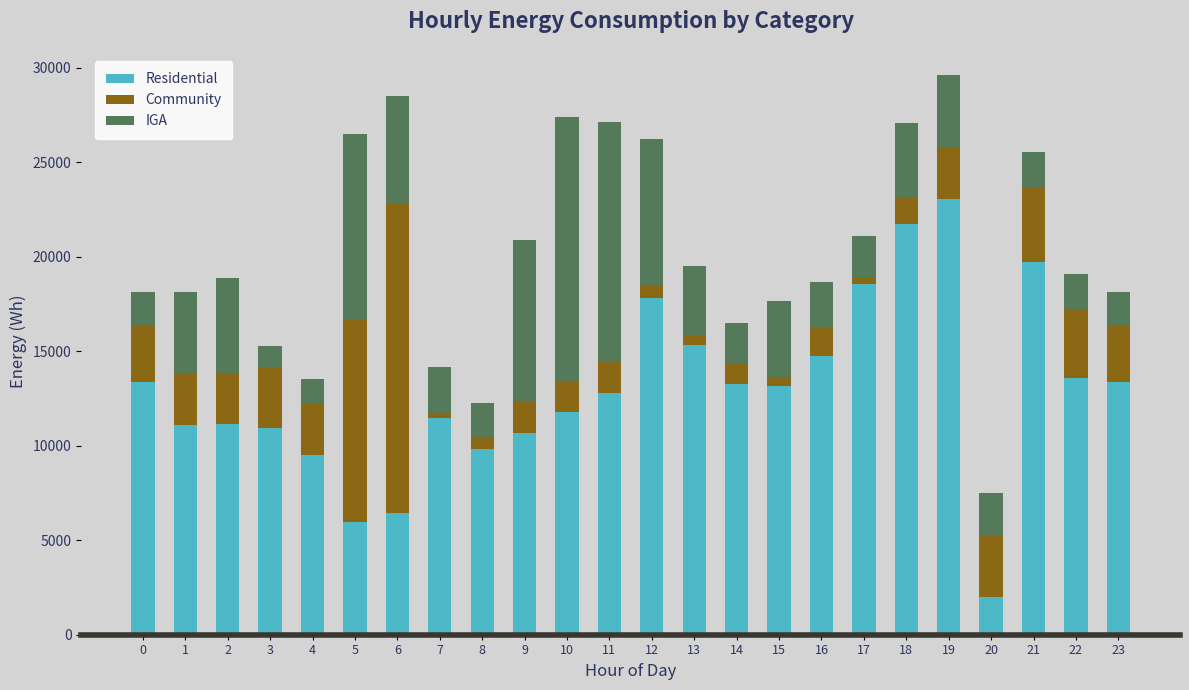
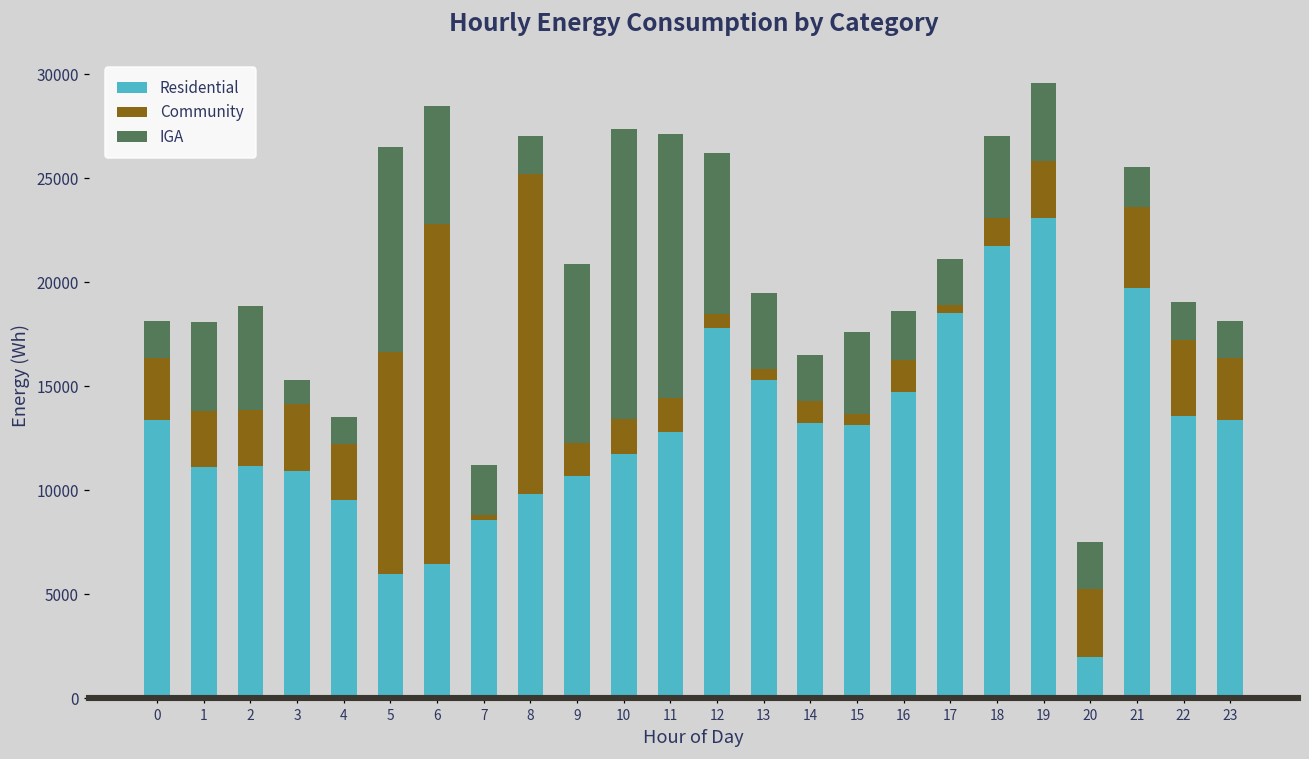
  {
    "Residential": {
      "0": 13400,
      "1": 11100,
      "2": 11200,
      "3": 10900,
      "4": 9500,
      "5": 6000,
      "6": 6400,
-     "7": 11500,
+     "7": 8600,
      "8": 9800,
      "9": 10700,
      "10": 11800,
      "11": 12800,
      "12": 17800,
      "13": 15300,
      "14": 13200,
      "15": 13100,
      "16": 14700,
      "17": 18500,
      "18": 21700,
      "19": 23100,
      "20": 2000,
      "21": 19700,
      "22": 13600,
      "23": 13400
    },
    "Community": {
      "0": 3000,
      "1": 2700,
      "2": 2700,
      "3": 3200,
      "4": 2700,
      "5": 10700,
      "6": 16400,
      "7": 300,
-     "8": 600,
+     "8": 15400,
      "9": 1600,
      "10": 1700,
      "11": 1600,
      "12": 700,
      "13": 500,
      "14": 1100,
      "15": 500,
      "16": 1500,
      "17": 400,
      "18": 1400,
      "19": 2800,
      "20": 3300,
      "21": 3900,
      "22": 3600,
      "23": 3000
    },
    "IGA": {
      "0": 1800,
      "1": 4300,
      "2": 5000,
      "3": 1100,
      "4": 1300,
      "5": 9800,
      "6": 5700,
      "7": 2400,
      "8": 1800,
      "9": 8600,
      "10": 13900,
      "11": 12700,
      "12": 7700,
      "13": 3700,
      "14": 2200,
      "15": 4000,
      "16": 2400,
      "17": 2200,
      "18": 3900,
      "19": 3800,
      "20": 2200,
      "21": 1900,
      "22": 1900,
      "23": 1800
    }
  }
